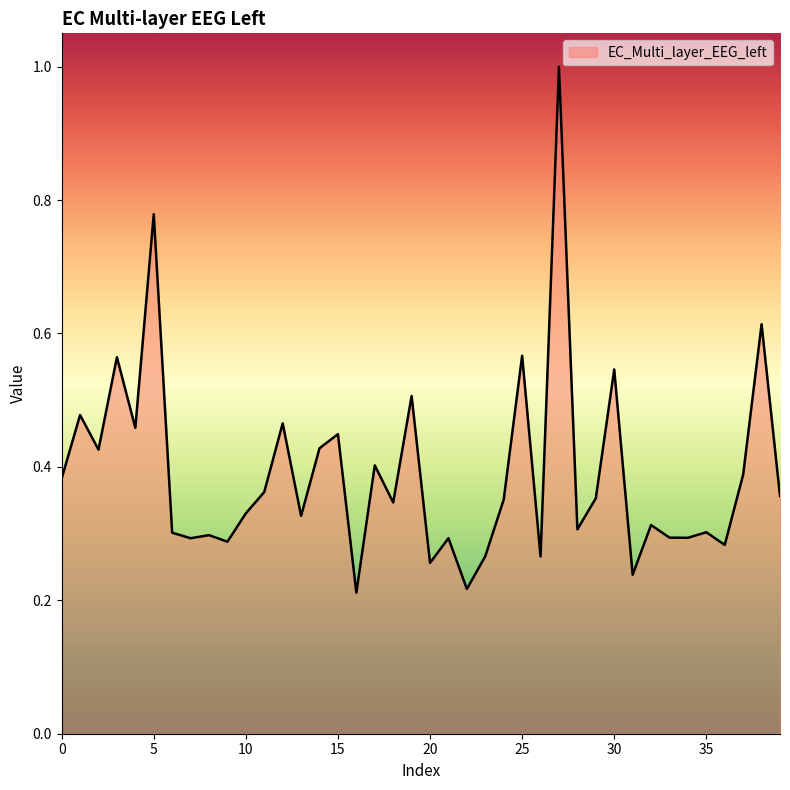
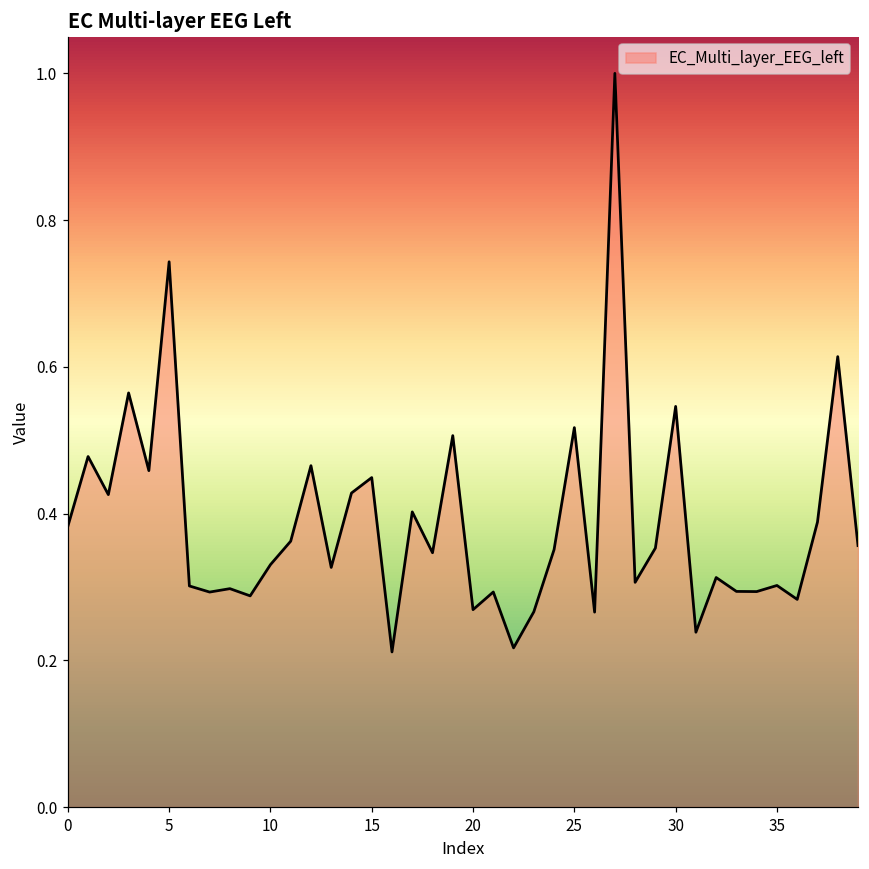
  {
    "0": 0.38,
-   "5": 0.78,
+   "5": 0.74,
    "10": 0.33,
    "15": 0.45,
-   "20": 0.26,
-   "25": 0.57,
+   "20": 0.27,
+   "25": 0.52,
    "30": 0.55,
    "35": 0.30
  }
